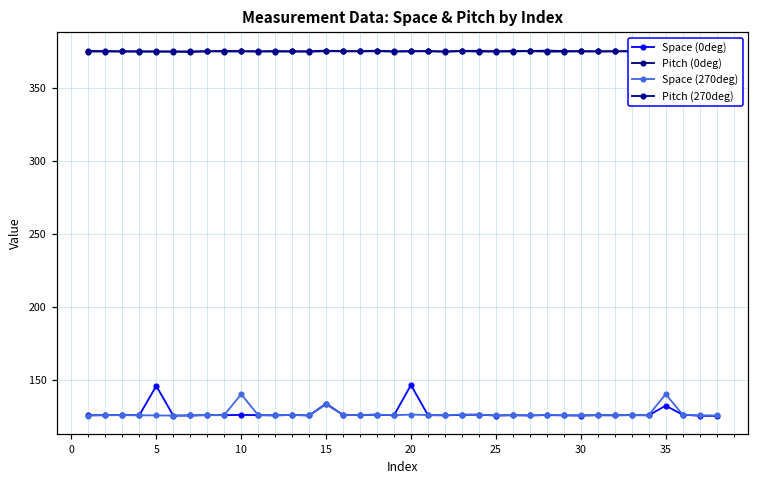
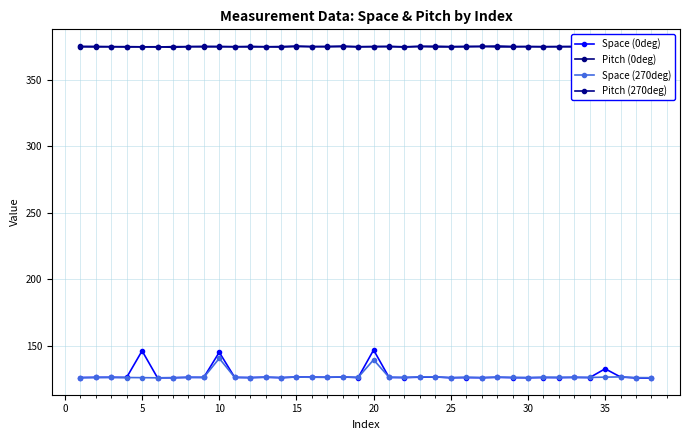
  {
    "Space (0deg)": {
      "5": 146,
-     "10": 126,
-     "15": 134,
+     "10": 145,
+     "15": 126,
      "20": 147,
      "35": 133
    },
    "Space (270deg)": {
      "5": 126,
      "10": 140,
-     "15": 133,
-     "20": 126,
-     "35": 140
+     "15": 126,
+     "20": 139,
+     "35": 126
    }
  }
